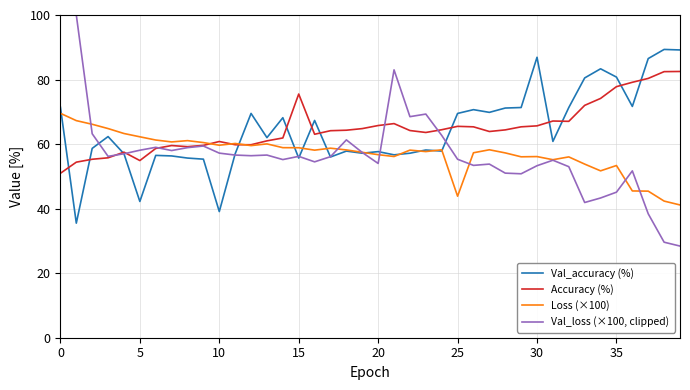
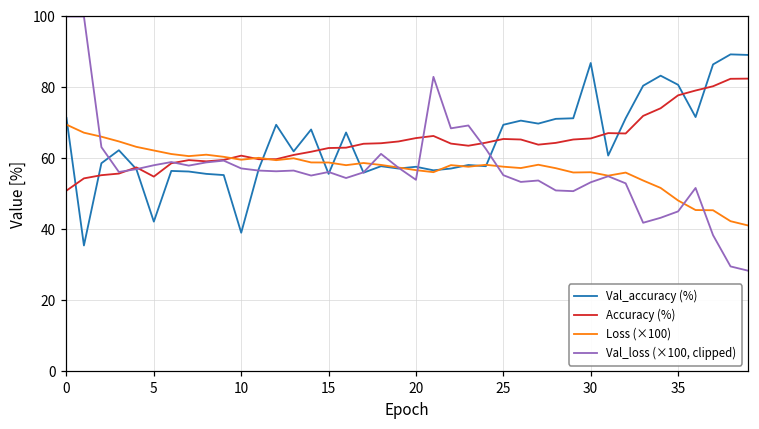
  {
    "Val_accuracy (%)": {
      "0": 71,
      "5": 42,
      "10": 39,
      "20": 58,
      "25": 70,
      "30": 87,
      "35": 81
    },
    "Accuracy (%)": {
      "0": 51,
      "5": 55,
      "10": 61,
-     "15": 76,
+     "15": 63,
      "20": 66,
      "25": 66,
      "30": 66,
      "35": 78
    },
    "Loss (×100)": {
      "0": 70,
      "5": 62,
      "10": 60,
      "15": 59,
      "20": 57,
-     "25": 44,
+     "25": 58,
      "30": 56,
-     "35": 53
+     "35": 48
    },
    "Val_loss (×100, clipped)": {
      "0": 100,
      "5": 58,
      "10": 57,
      "20": 54,
      "25": 55,
      "30": 53,
      "35": 45
    }
  }
